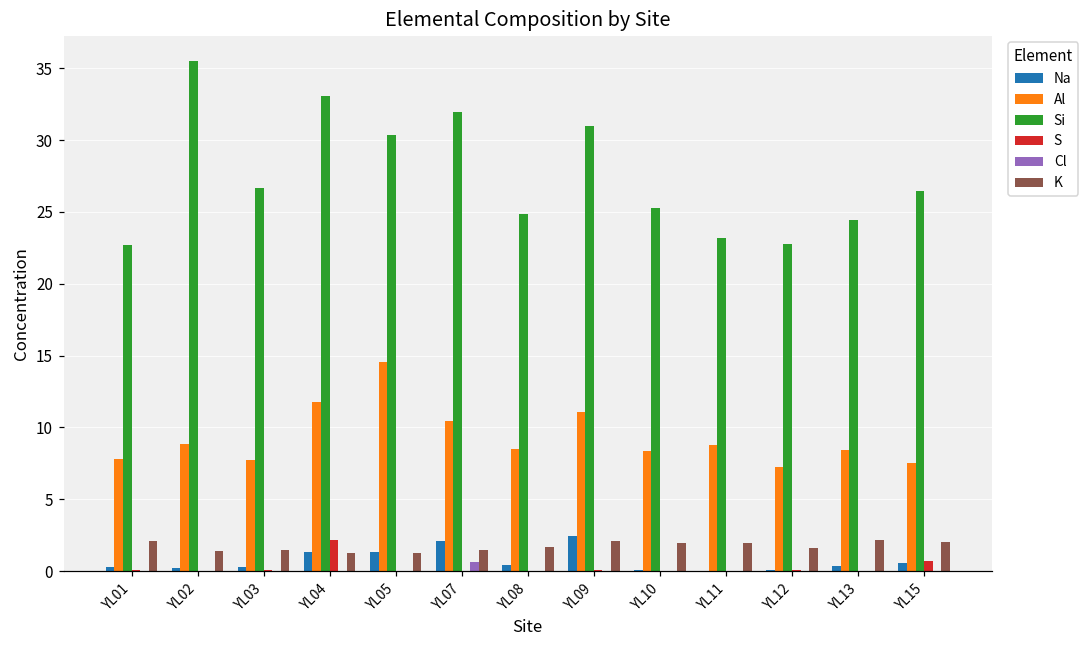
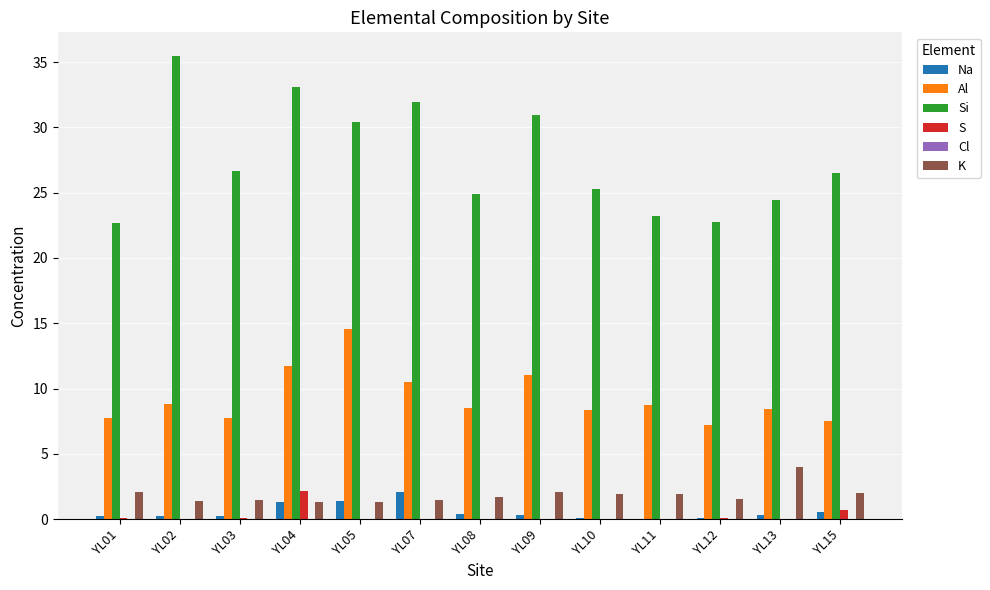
  {
    "Na": {
      "YL01": 0.3,
      "YL02": 0.2,
      "YL03": 0.3,
      "YL04": 1.3,
      "YL05": 1.4,
      "YL07": 2.1,
      "YL08": 0.4,
-     "YL09": 2.4,
+     "YL09": 0.3,
      "YL11": 0.0,
      "YL13": 0.3,
      "YL15": 0.6
    },
    "Al": {
      "YL01": 7.8,
      "YL02": 8.8,
      "YL03": 7.7,
      "YL04": 11.8,
      "YL05": 14.5,
      "YL07": 10.5,
      "YL08": 8.5,
      "YL09": 11.1,
      "YL10": 8.3,
      "YL11": 8.8,
      "YL12": 7.2,
      "YL13": 8.4,
      "YL15": 7.5
    },
    "Si": {
      "YL01": 22.7,
      "YL02": 35.5,
      "YL03": 26.7,
      "YL04": 33.1,
      "YL05": 30.4,
      "YL07": 32.0,
      "YL08": 24.9,
      "YL09": 31.0,
      "YL10": 25.3,
      "YL11": 23.2,
      "YL12": 22.7,
      "YL13": 24.5,
      "YL15": 26.5
    },
    "S": {
      "YL04": 2.2,
      "YL15": 0.7
    },
    "Cl": {
-     "YL07": 0.7
+     "YL07": 0.0
    },
    "K": {
      "YL01": 2.1,
      "YL02": 1.4,
      "YL03": 1.5,
      "YL04": 1.3,
      "YL05": 1.3,
      "YL07": 1.5,
      "YL08": 1.7,
      "YL09": 2.1,
      "YL10": 1.9,
      "YL11": 1.9,
      "YL12": 1.6,
-     "YL13": 2.2,
+     "YL13": 4.0,
      "YL15": 2.0
    }
  }
